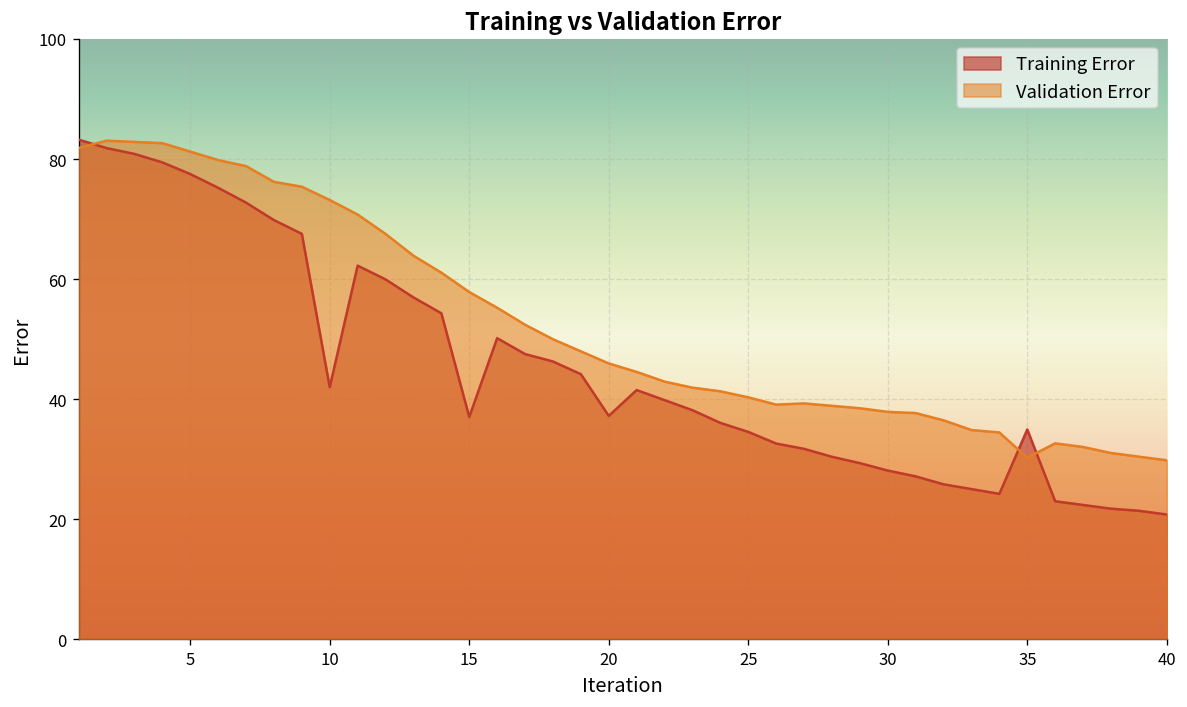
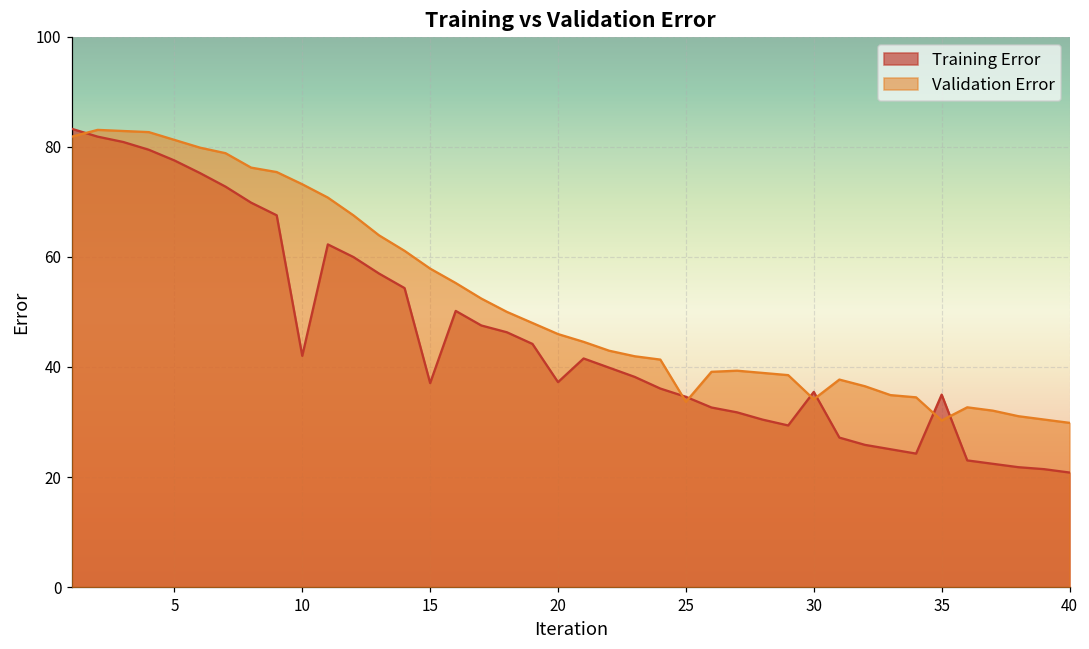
  {
    "Training Error": {
      "5": 78,
      "10": 42,
      "15": 37,
      "20": 37,
      "25": 35,
-     "30": 28,
+     "30": 35,
      "35": 35,
      "40": 21
    },
    "Validation Error": {
      "5": 81,
      "10": 73,
      "15": 58,
      "20": 46,
-     "25": 40,
-     "30": 38,
+     "25": 34,
+     "30": 34,
      "35": 30,
      "40": 30
    }
  }
